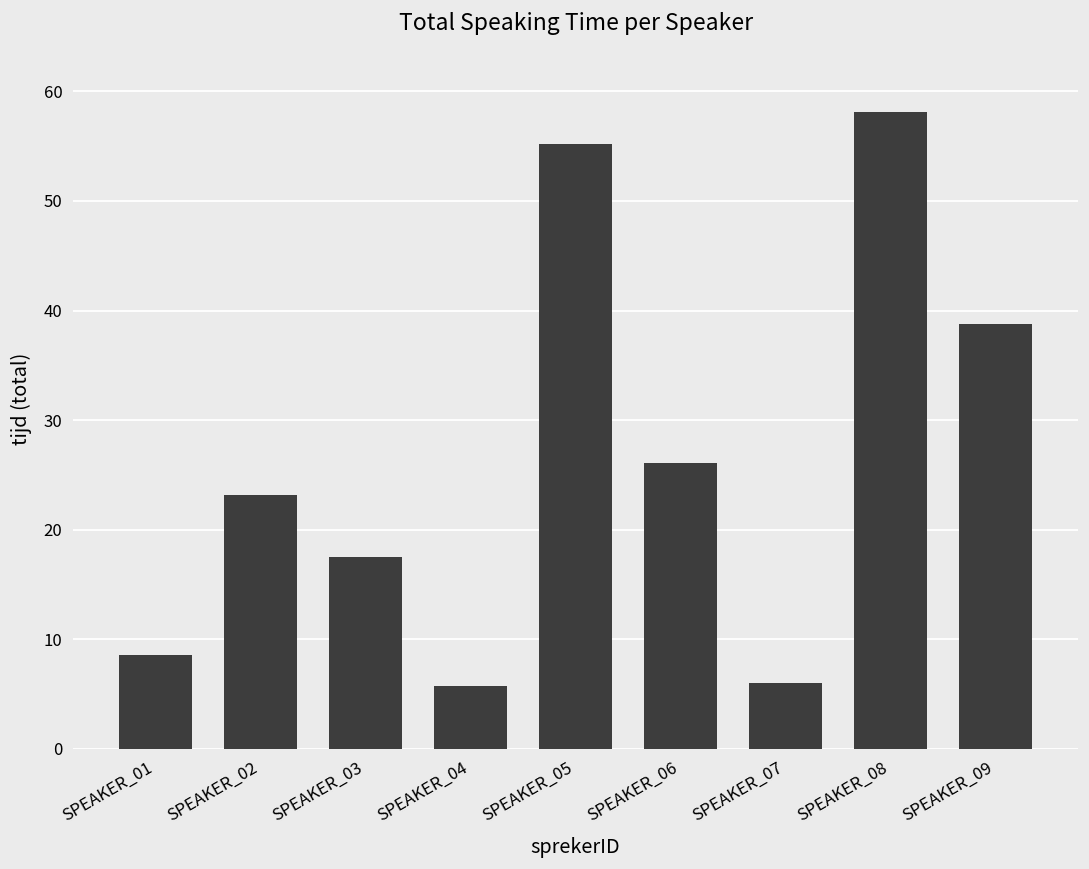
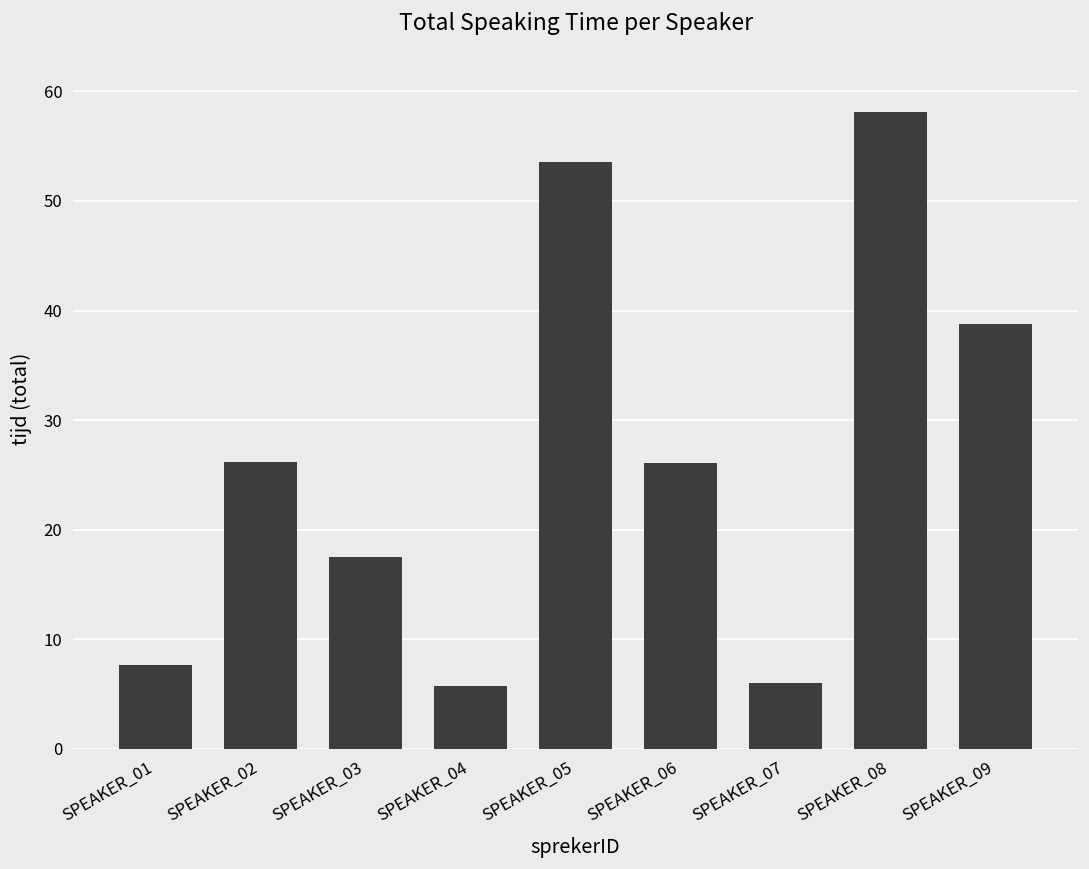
  {
-   "SPEAKER_01": 9,
-   "SPEAKER_02": 23,
+   "SPEAKER_01": 8,
+   "SPEAKER_02": 26,
    "SPEAKER_03": 18,
    "SPEAKER_04": 6,
-   "SPEAKER_05": 55,
+   "SPEAKER_05": 54,
    "SPEAKER_06": 26,
    "SPEAKER_07": 6,
    "SPEAKER_08": 58,
    "SPEAKER_09": 39
  }
